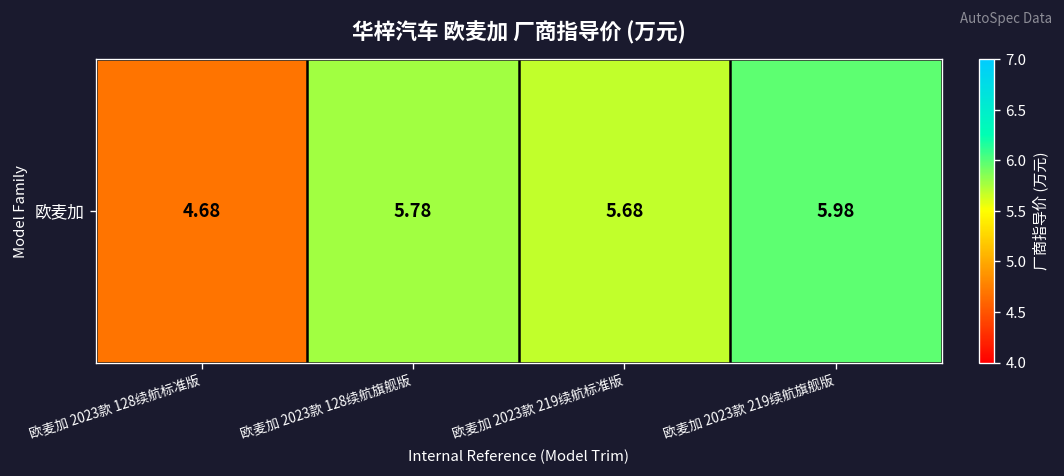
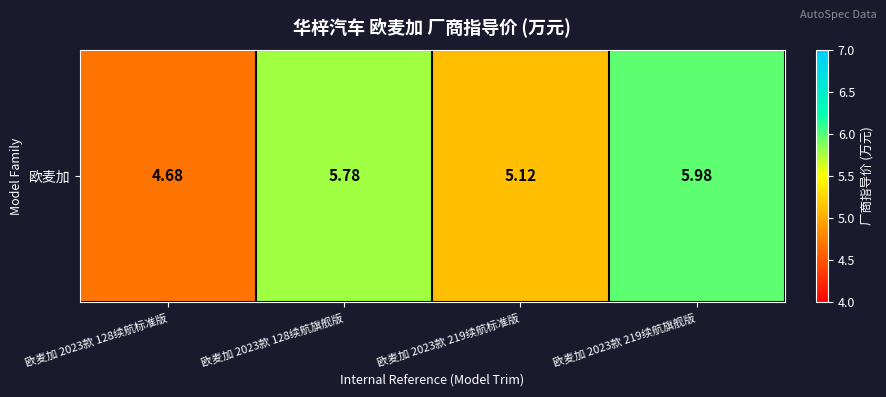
  {
    "欧麦加": {
      "欧麦加 2023款 128续航标准版": 4.68,
      "欧麦加 2023款 128续航旗舰版": 5.78,
-     "欧麦加 2023款 219续航标准版": 5.68,
+     "欧麦加 2023款 219续航标准版": 5.12,
      "欧麦加 2023款 219续航旗舰版": 5.98
    }
  }
